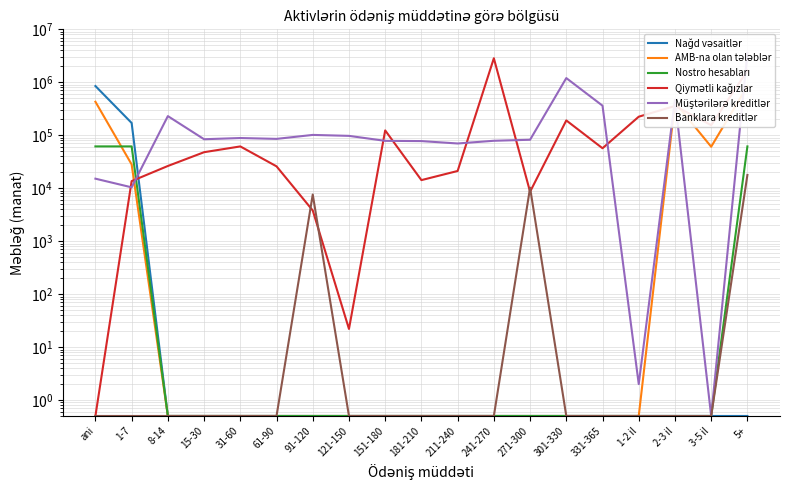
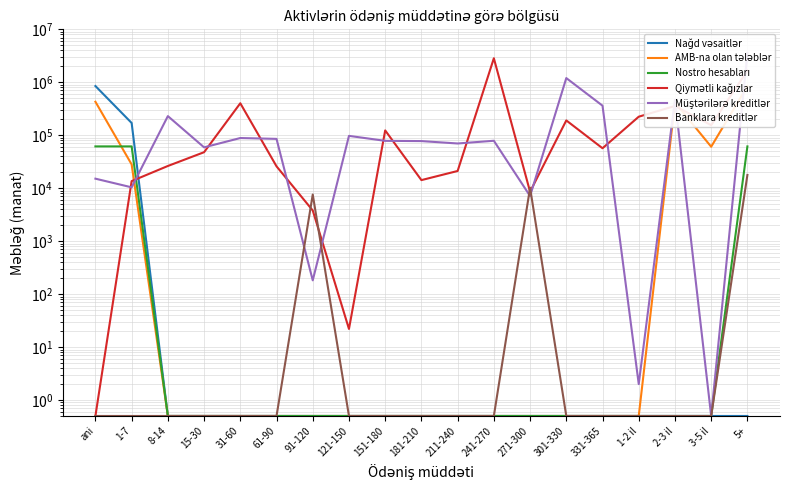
  {
    "Nağd vəsaitlər": {
      "ani": 800000,
      "1-7": 170000,
      "5+": 0.5
    },
    "AMB-na olan tələblər": {
      "ani": 400000,
      "1-7": 30000,
      "3-5 il": 60000
    },
    "Nostro hesabları": {
      "ani": 60000,
      "1-7": 60000,
      "5+": 60000
    },
    "Qiymətli kağızlar": {
      "1-7": 14000,
      "8-14": 30000,
      "15-30": 50000,
-     "31-60": 60000,
+     "31-60": 400000,
      "61-90": 30000,
      "91-120": 4000,
      "121-150": 22,
      "151-180": 120000,
      "181-210": 14000,
      "211-240": 21000,
      "241-270": 3000000,
      "271-300": 9000,
      "301-330": 190000,
      "331-365": 60000,
      "1-2 il": 220000
    },
    "Müştərilərə kreditlər": {
      "ani": 15000,
      "1-7": 10000,
      "8-14": 230000,
-     "15-30": 80000,
+     "15-30": 60000,
      "31-60": 90000,
      "61-90": 90000,
-     "91-120": 100000,
+     "91-120": 180,
      "121-150": 100000,
      "151-180": 80000,
      "181-210": 80000,
      "211-240": 70000,
      "241-270": 80000,
-     "271-300": 80000,
+     "271-300": 7000,
      "301-330": 1200000,
      "331-365": 400000,
      "1-2 il": 2
    },
    "Banklara kreditlər": {
      "1-7": 0.5,
      "91-120": 8000,
      "271-300": 10000,
      "5+": 18000
    }
  }
